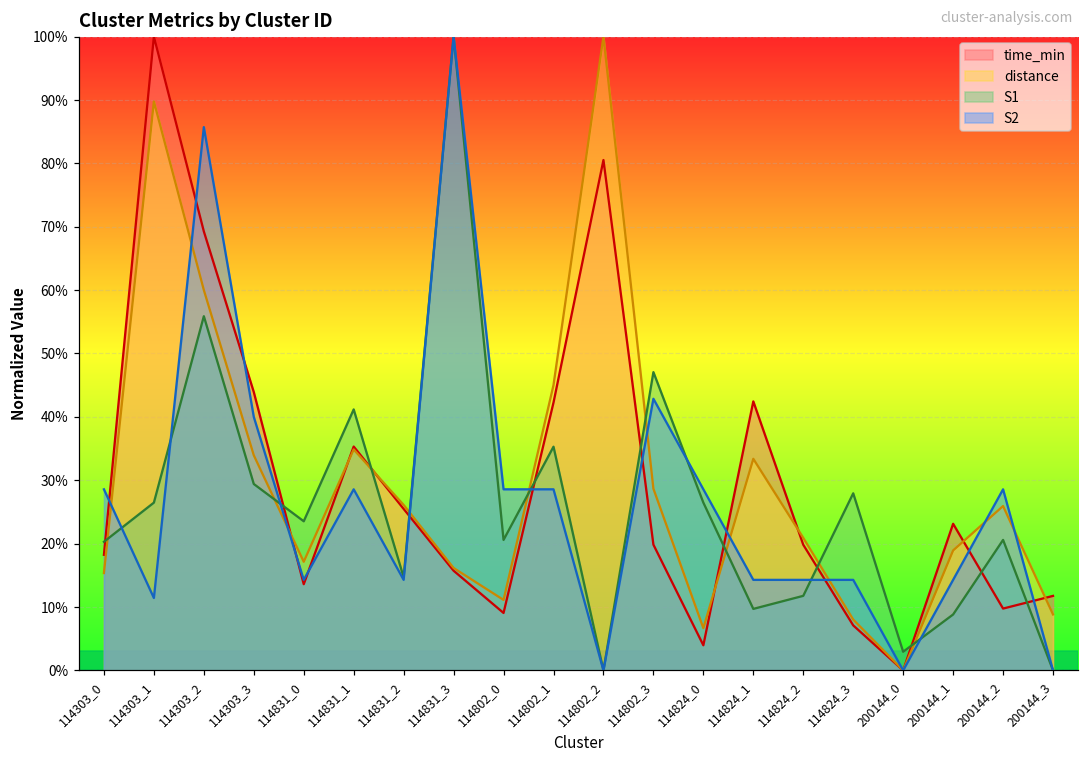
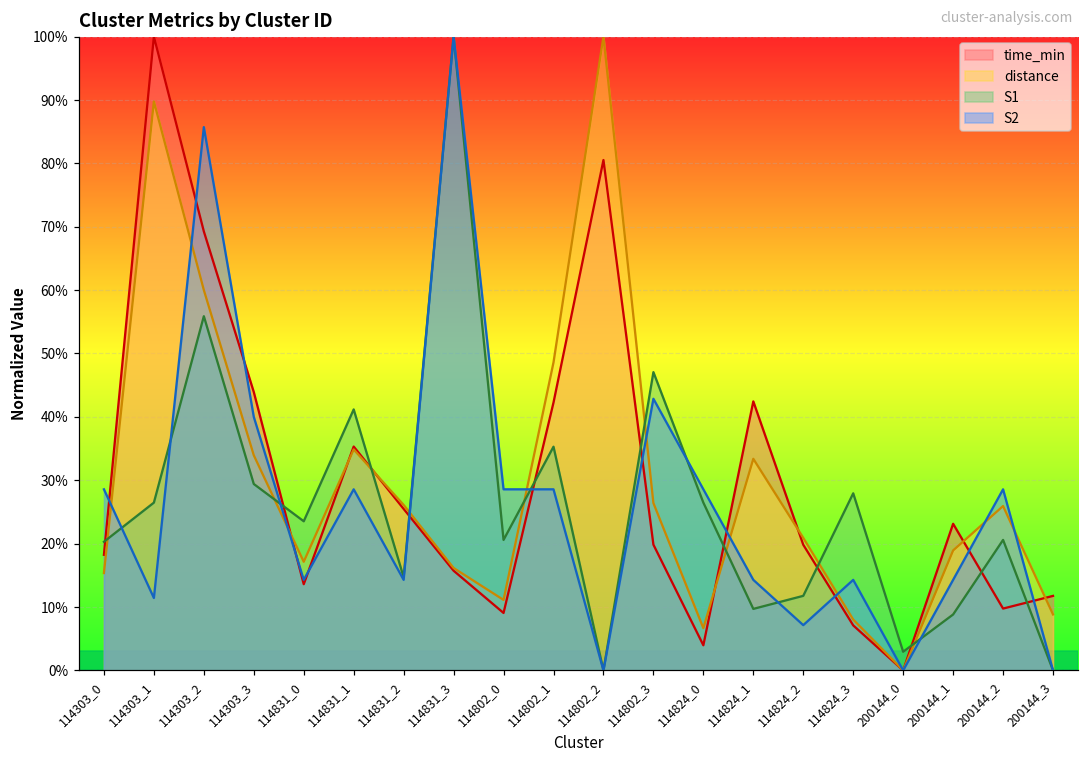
  {
    "time_min": {
      "114303_0": "18%",
      "114303_1": "100%",
      "114303_2": "69%",
      "114303_3": "44%",
      "114831_0": "14%",
      "114831_1": "35%",
      "114831_2": "25%",
      "114802_0": "9%",
      "114802_1": "42%",
      "114802_2": "81%",
      "114802_3": "20%",
      "114824_0": "4%",
      "114824_1": "42%",
      "114824_2": "20%",
      "114824_3": "7%",
      "200144_1": "23%",
      "200144_2": "10%",
      "200144_3": "12%"
    },
    "distance": {
      "114303_0": "15%",
      "114303_1": "90%",
      "114303_2": "60%",
      "114303_3": "34%",
      "114831_0": "17%",
      "114831_1": "35%",
      "114831_2": "26%",
      "114802_0": "11%",
-     "114802_1": "45%",
+     "114802_1": "49%",
      "114802_2": "100%",
-     "114802_3": "29%",
+     "114802_3": "26%",
      "114824_0": "7%",
      "114824_1": "33%",
      "114824_2": "21%",
      "114824_3": "8%",
      "200144_1": "19%",
      "200144_2": "26%",
      "200144_3": "9%"
    },
    "S1": {
      "114303_0": "20%",
      "114303_1": "26%",
      "114303_2": "56%",
      "114303_3": "29%",
      "114831_0": "24%",
      "114831_1": "41%",
      "114802_0": "21%",
      "114802_1": "35%",
      "114802_3": "47%",
      "114824_0": "26%",
      "114824_1": "10%",
      "114824_2": "12%",
      "114824_3": "28%",
      "200144_1": "9%",
      "200144_2": "21%"
    },
    "S2": {
      "114303_0": "29%",
      "114303_1": "11%",
      "114303_2": "86%",
      "114303_3": "40%",
      "114831_0": "14%",
      "114831_1": "29%",
      "114802_0": "29%",
      "114802_1": "29%",
      "114802_3": "43%",
      "114824_0": "29%",
      "114824_1": "14%",
-     "114824_2": "14%",
+     "114824_2": "7%",
      "114824_3": "14%",
      "200144_1": "14%",
      "200144_2": "29%"
    }
  }
